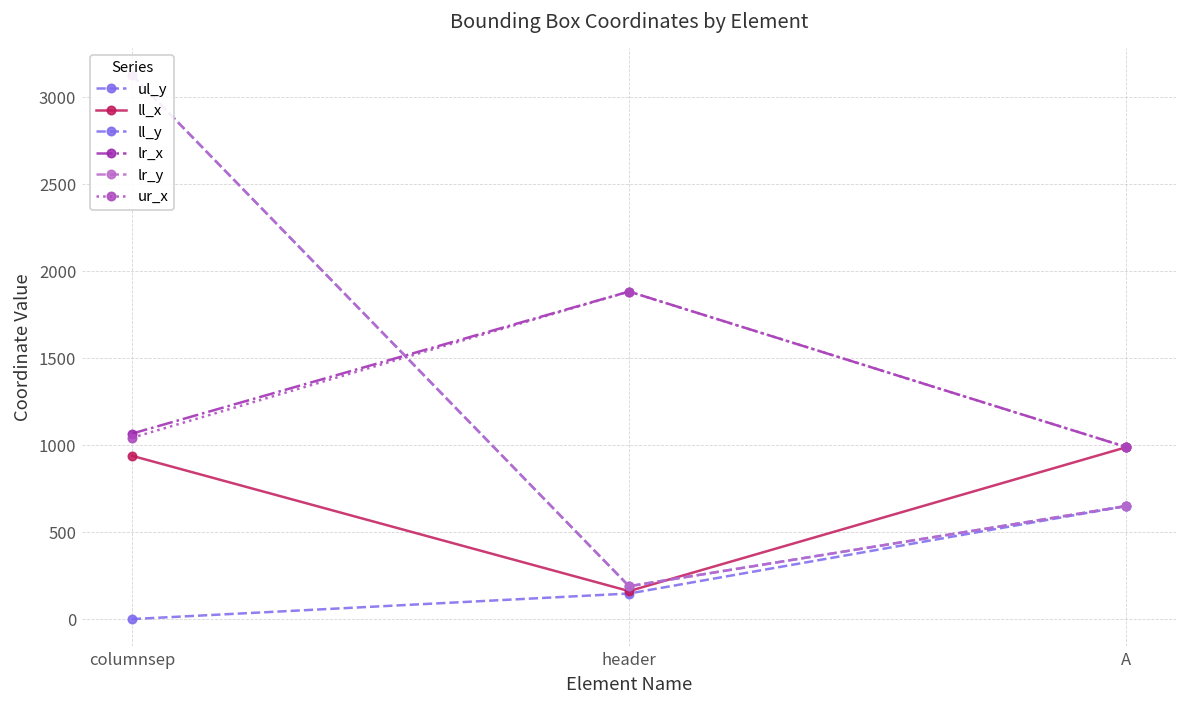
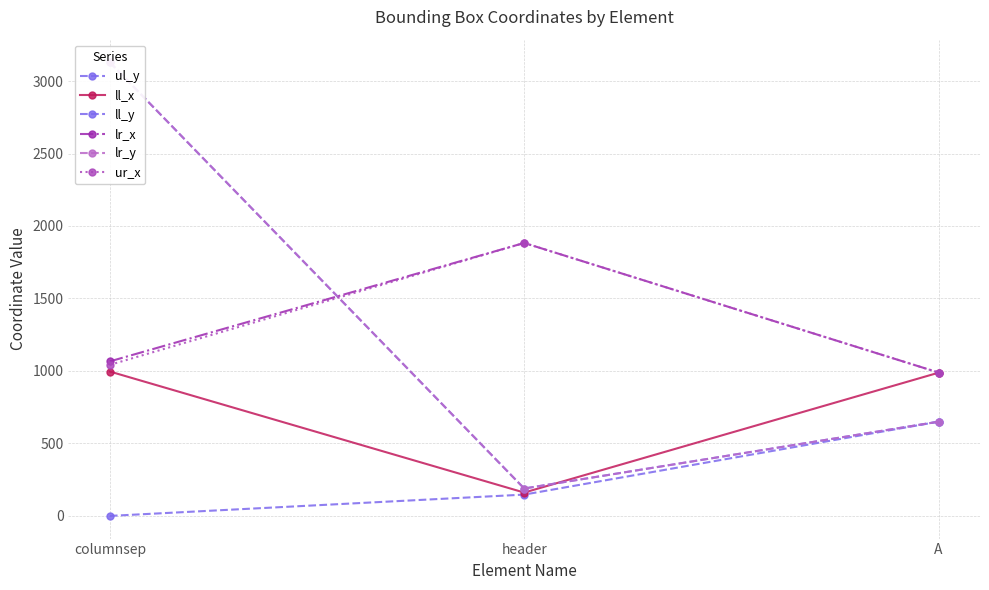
  {
    "ul_y": {
      "columnsep": 0
    },
    "ll_x": {
-     "columnsep": 940
+     "columnsep": 1000
    }
  }
